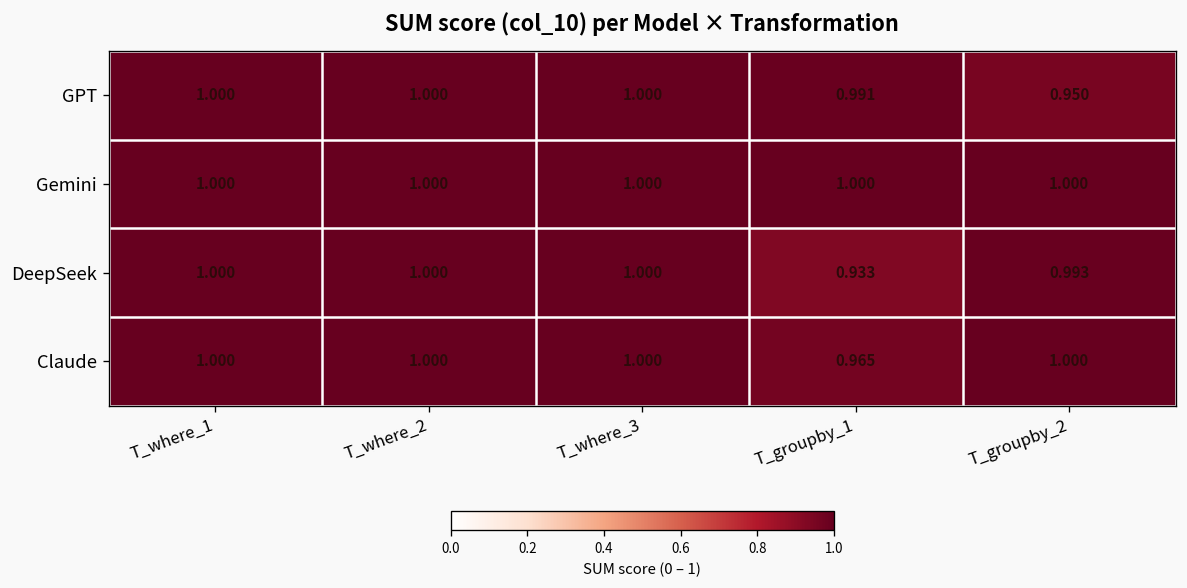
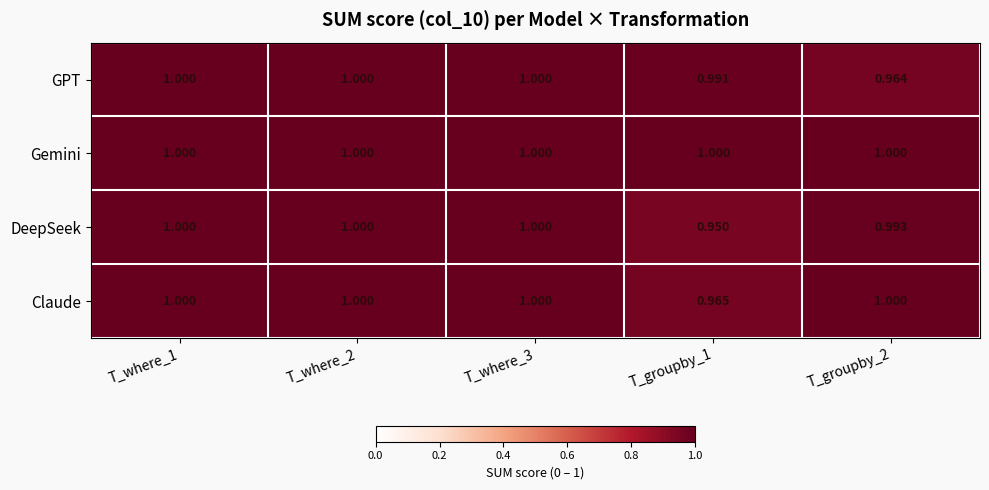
  {
    "GPT": {
      "T_where_1": 1.000,
      "T_where_2": 1.000,
      "T_where_3": 1.000,
      "T_groupby_1": 0.991,
-     "T_groupby_2": 0.950
+     "T_groupby_2": 0.964
    },
    "Gemini": {
      "T_where_1": 1.000,
      "T_where_2": 1.000,
      "T_where_3": 1.000,
      "T_groupby_1": 1.000,
      "T_groupby_2": 1.000
    },
    "DeepSeek": {
      "T_where_1": 1.000,
      "T_where_2": 1.000,
      "T_where_3": 1.000,
-     "T_groupby_1": 0.933,
+     "T_groupby_1": 0.950,
      "T_groupby_2": 0.993
    },
    "Claude": {
      "T_where_1": 1.000,
      "T_where_2": 1.000,
      "T_where_3": 1.000,
      "T_groupby_1": 0.965,
      "T_groupby_2": 1.000
    }
  }
